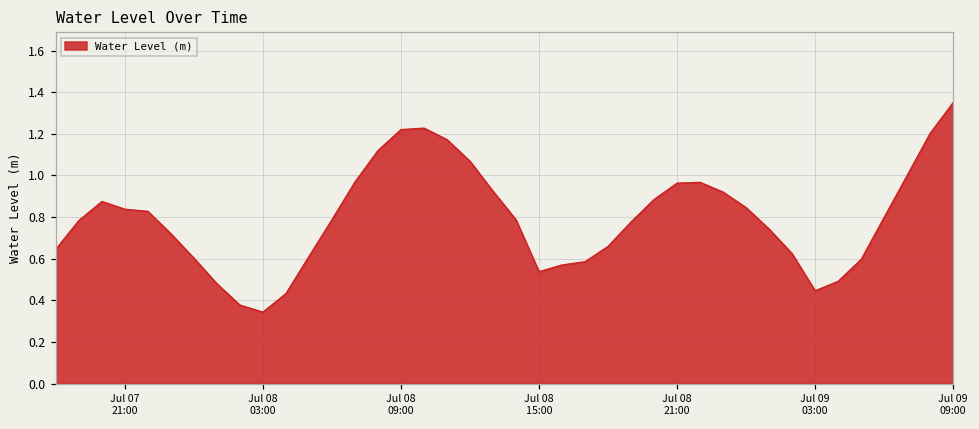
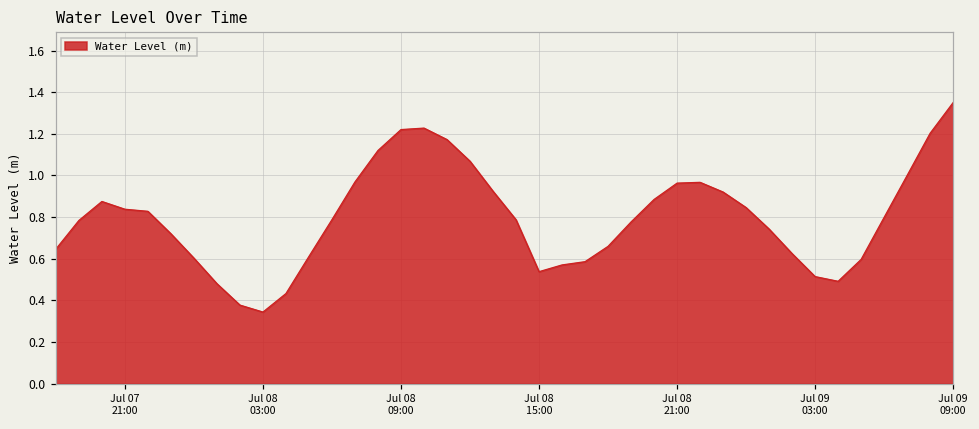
  {
    "Jul 07 21:00": 0.84,
    "Jul 08 03:00": 0.34,
    "Jul 08 09:00": 1.22,
    "Jul 08 15:00": 0.54,
    "Jul 08 21:00": 0.96,
-   "Jul 09 03:00": 0.45,
+   "Jul 09 03:00": 0.51,
    "Jul 09 09:00": 1.35
  }
